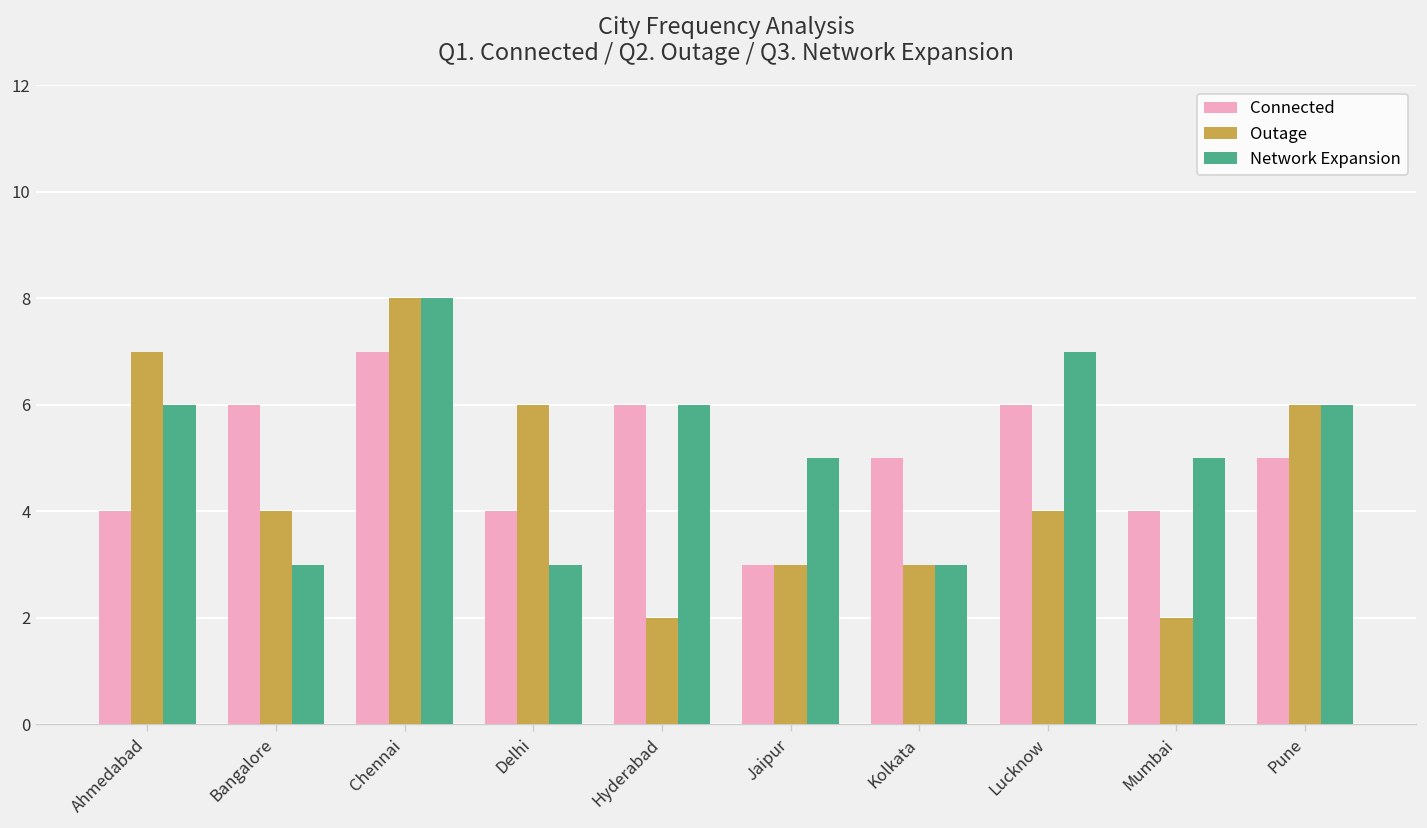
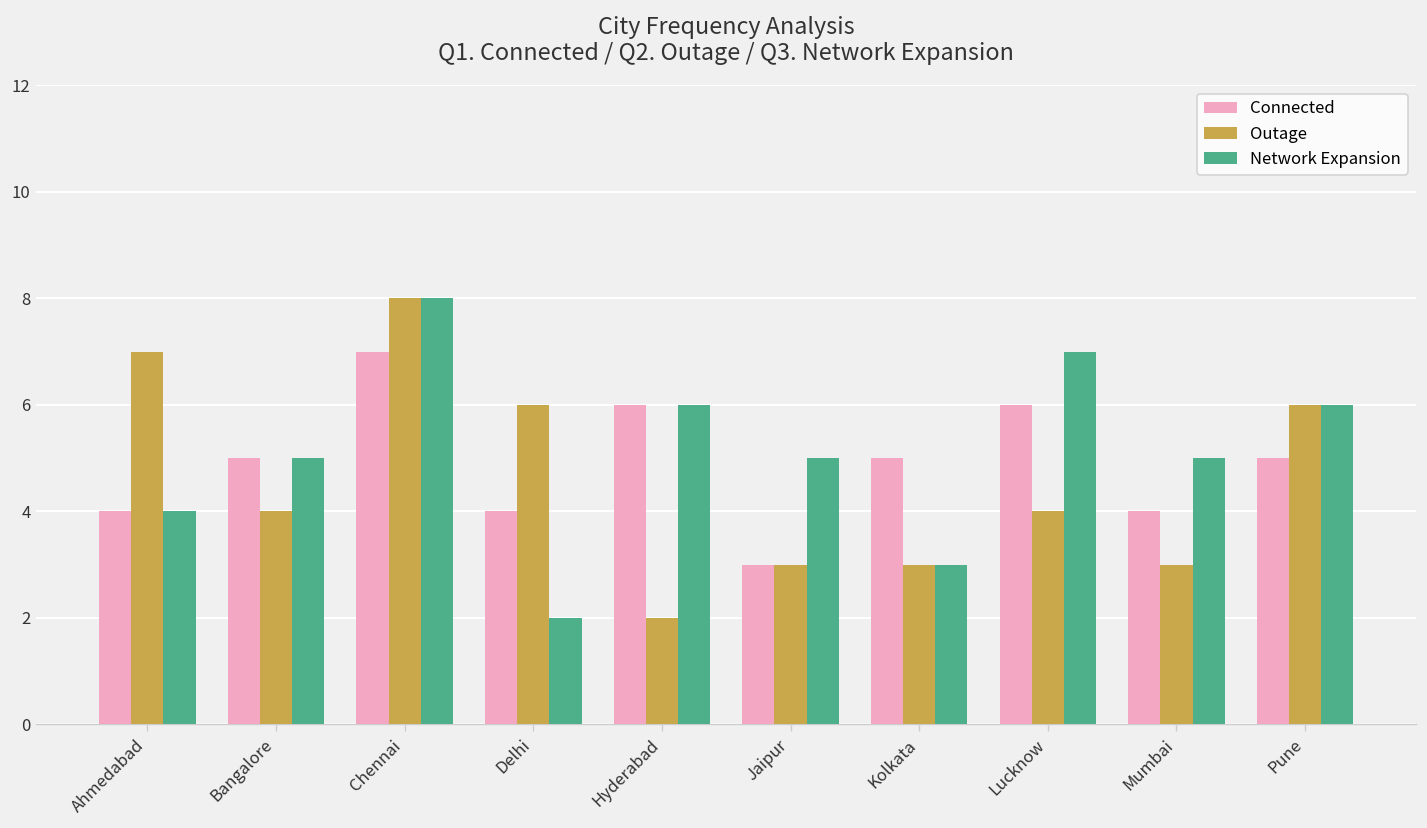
  {
    "Connected": {
      "Ahmedabad": 4,
-     "Bangalore": 6,
+     "Bangalore": 5,
      "Chennai": 7,
      "Delhi": 4,
      "Hyderabad": 6,
      "Jaipur": 3,
      "Kolkata": 5,
      "Lucknow": 6,
      "Mumbai": 4,
      "Pune": 5
    },
    "Outage": {
      "Ahmedabad": 7,
      "Bangalore": 4,
      "Chennai": 8,
      "Delhi": 6,
      "Hyderabad": 2,
      "Jaipur": 3,
      "Kolkata": 3,
      "Lucknow": 4,
-     "Mumbai": 2,
+     "Mumbai": 3,
      "Pune": 6
    },
    "Network Expansion": {
-     "Ahmedabad": 6,
-     "Bangalore": 3,
+     "Ahmedabad": 4,
+     "Bangalore": 5,
      "Chennai": 8,
-     "Delhi": 3,
+     "Delhi": 2,
      "Hyderabad": 6,
      "Jaipur": 5,
      "Kolkata": 3,
      "Lucknow": 7,
      "Mumbai": 5,
      "Pune": 6
    }
  }
